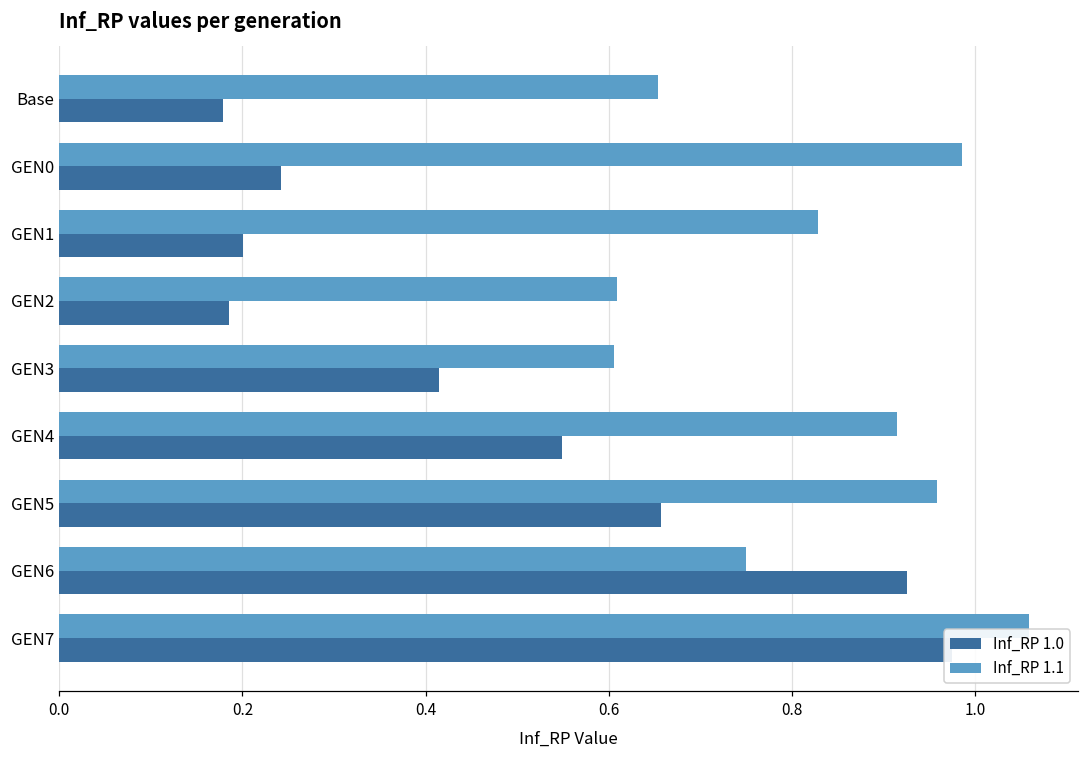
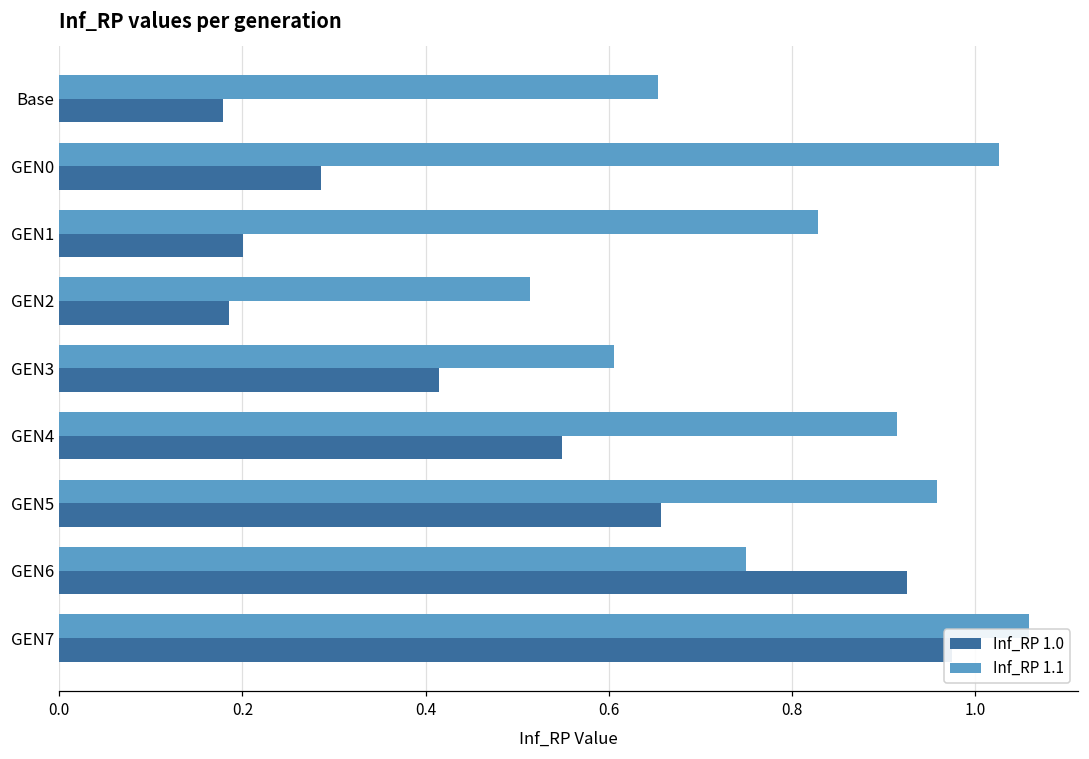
  {
    "Inf_RP 1.0": {
      "Base": 0.18,
-     "GEN0": 0.24,
+     "GEN0": 0.29,
      "GEN1": 0.20,
      "GEN2": 0.19,
      "GEN3": 0.41,
      "GEN4": 0.55,
      "GEN5": 0.66,
      "GEN6": 0.93
    },
    "Inf_RP 1.1": {
      "Base": 0.65,
-     "GEN0": 0.99,
+     "GEN0": 1.03,
      "GEN1": 0.83,
-     "GEN2": 0.61,
+     "GEN2": 0.51,
      "GEN3": 0.61,
      "GEN4": 0.92,
      "GEN5": 0.96,
      "GEN6": 0.75,
      "GEN7": 1.06
    }
  }
